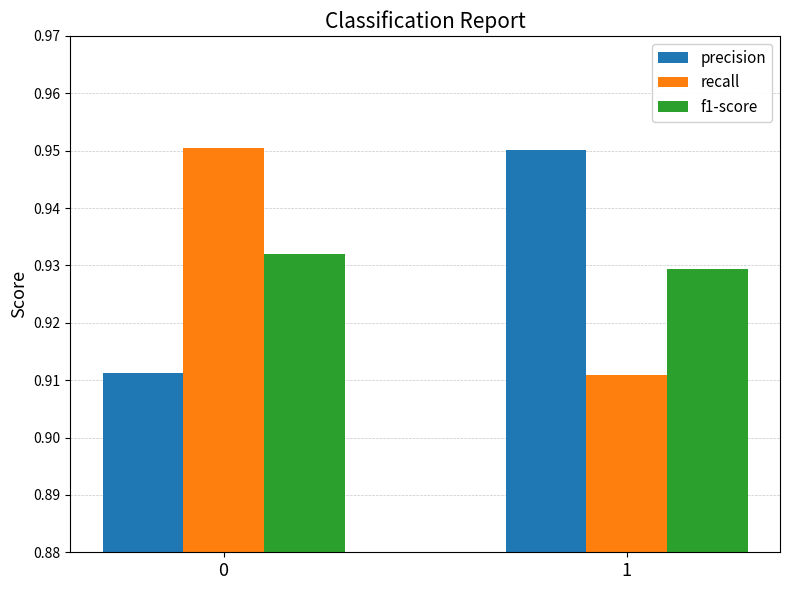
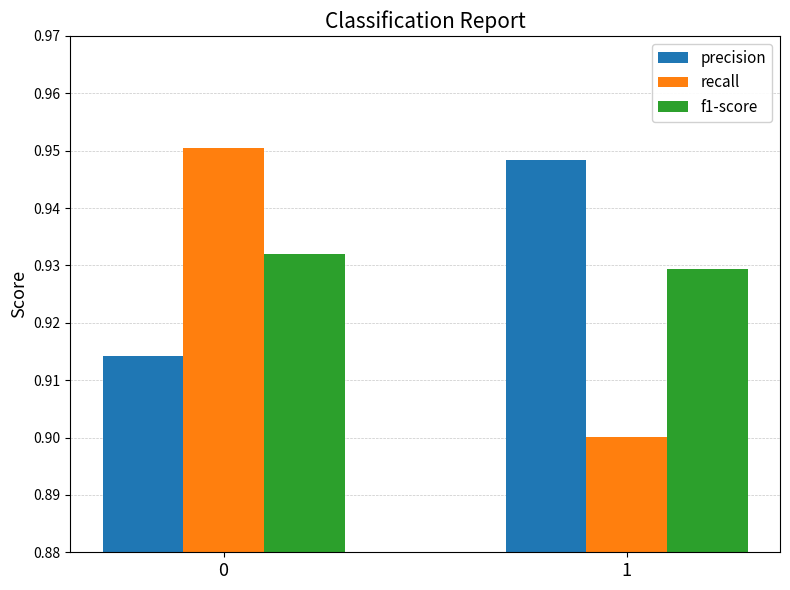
  {
    "precision": {
-     "0": 0.911,
-     "1": 0.950
+     "0": 0.914,
+     "1": 0.948
    },
    "recall": {
      "0": 0.950,
-     "1": 0.911
+     "1": 0.900
    },
    "f1-score": {
      "0": 0.932,
      "1": 0.929
    }
  }
